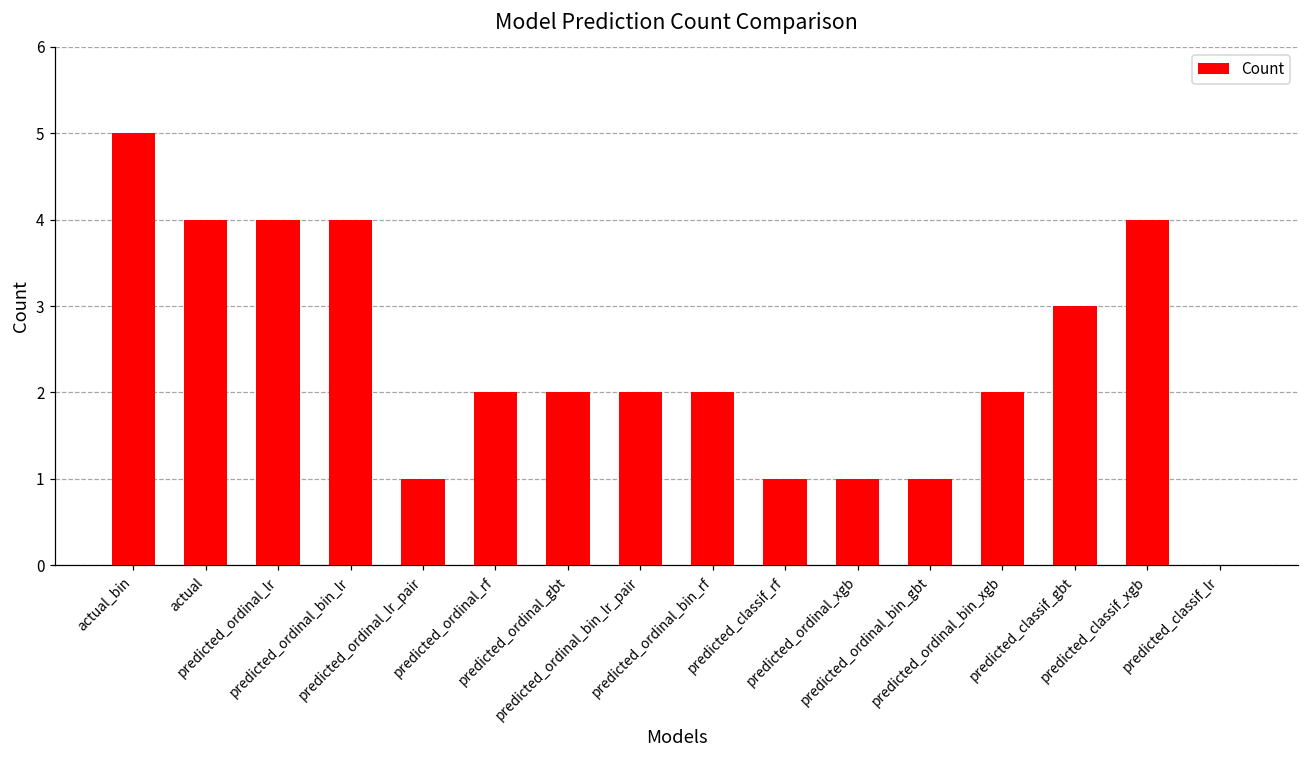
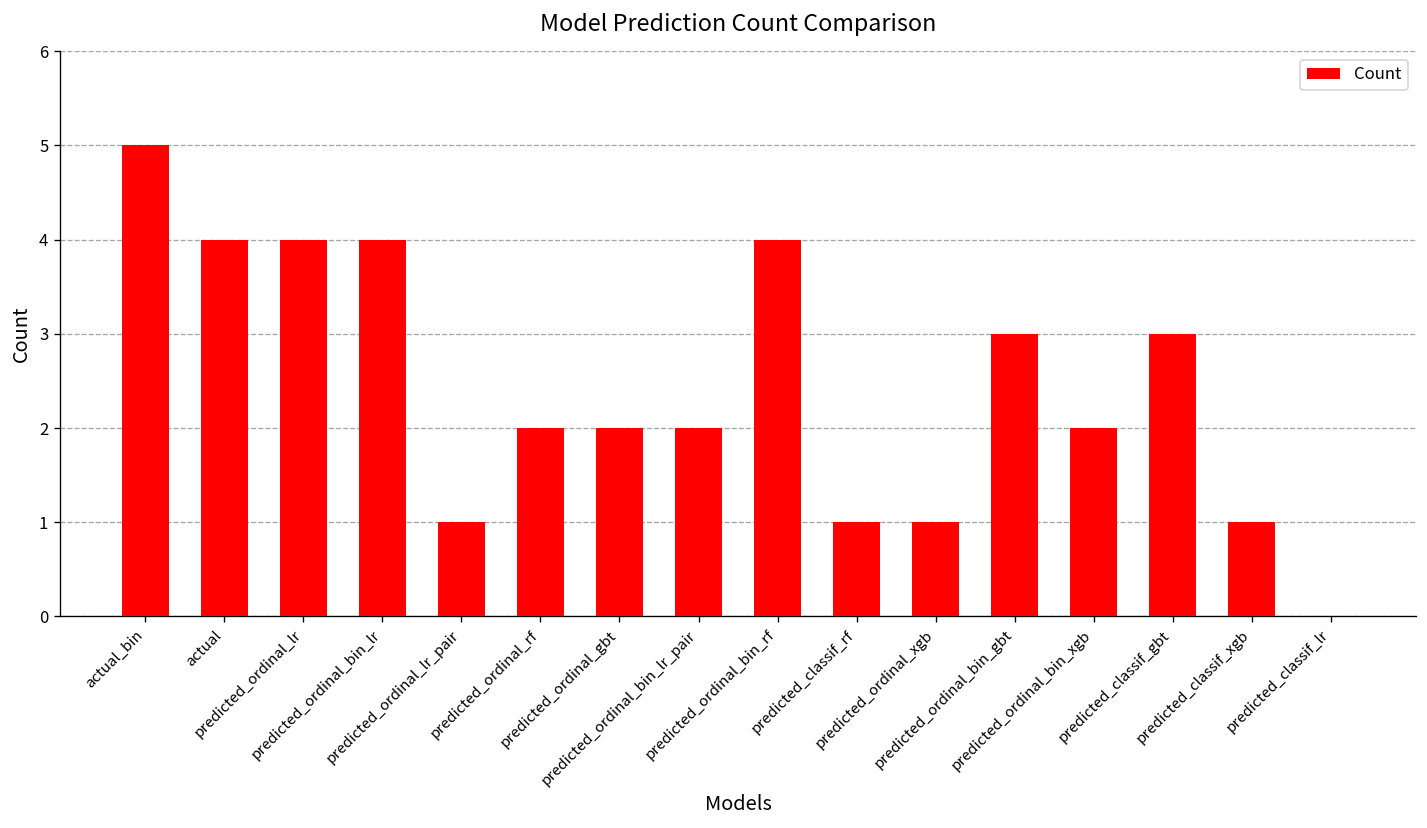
  {
    "actual_bin": 5,
    "actual": 4,
    "predicted_ordinal_lr": 4,
    "predicted_ordinal_bin_lr": 4,
    "predicted_ordinal_lr_pair": 1,
    "predicted_ordinal_rf": 2,
    "predicted_ordinal_gbt": 2,
    "predicted_ordinal_bin_lr_pair": 2,
-   "predicted_ordinal_bin_rf": 2,
+   "predicted_ordinal_bin_rf": 4,
    "predicted_classif_rf": 1,
    "predicted_ordinal_xgb": 1,
-   "predicted_ordinal_bin_gbt": 1,
+   "predicted_ordinal_bin_gbt": 3,
    "predicted_ordinal_bin_xgb": 2,
    "predicted_classif_gbt": 3,
-   "predicted_classif_xgb": 4,
+   "predicted_classif_xgb": 1,
    "predicted_classif_lr": 0
  }
